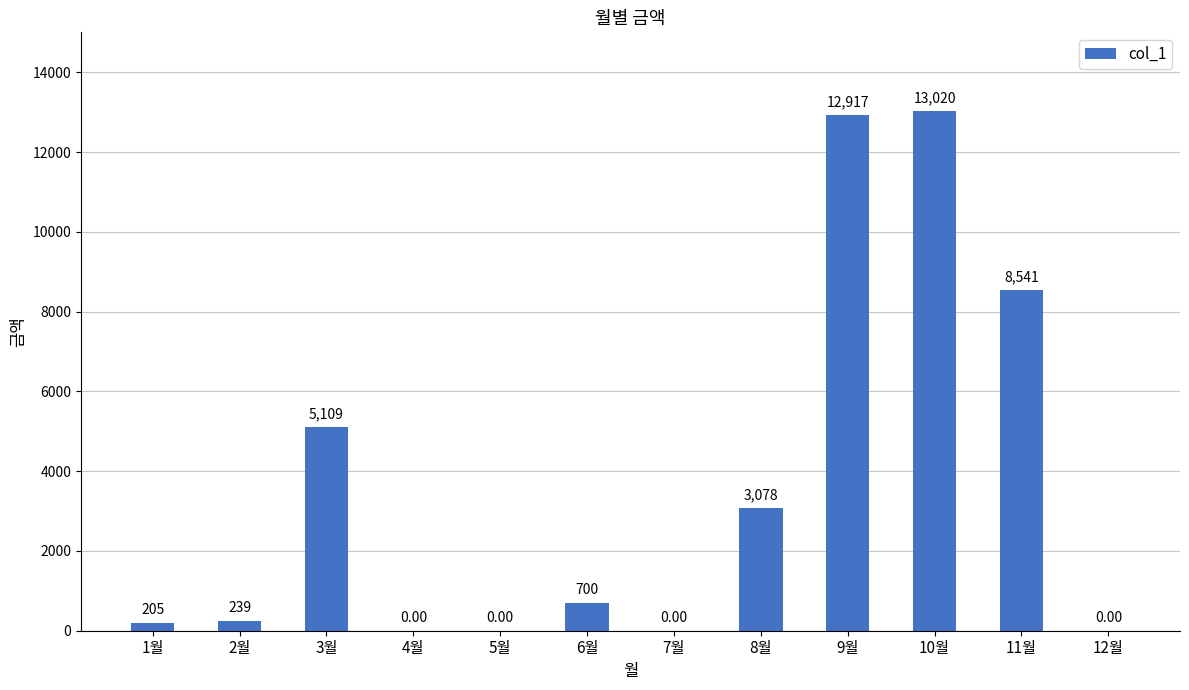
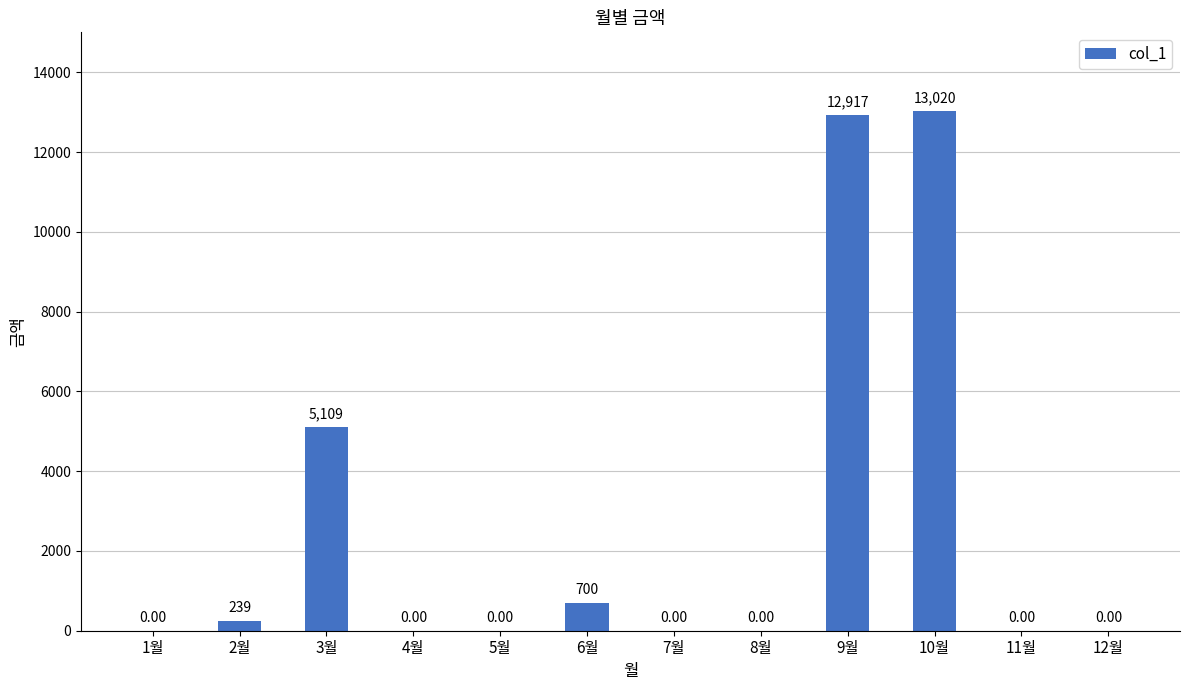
  {
-   "1월": "205",
+   "1월": "0.00",
    "2월": "239",
    "3월": "5,109",
    "4월": "0.00",
    "5월": "0.00",
    "6월": "700",
    "7월": "0.00",
-   "8월": "3,078",
+   "8월": "0.00",
    "9월": "12,917",
    "10월": "13,020",
-   "11월": "8,541",
+   "11월": "0.00",
    "12월": "0.00"
  }
